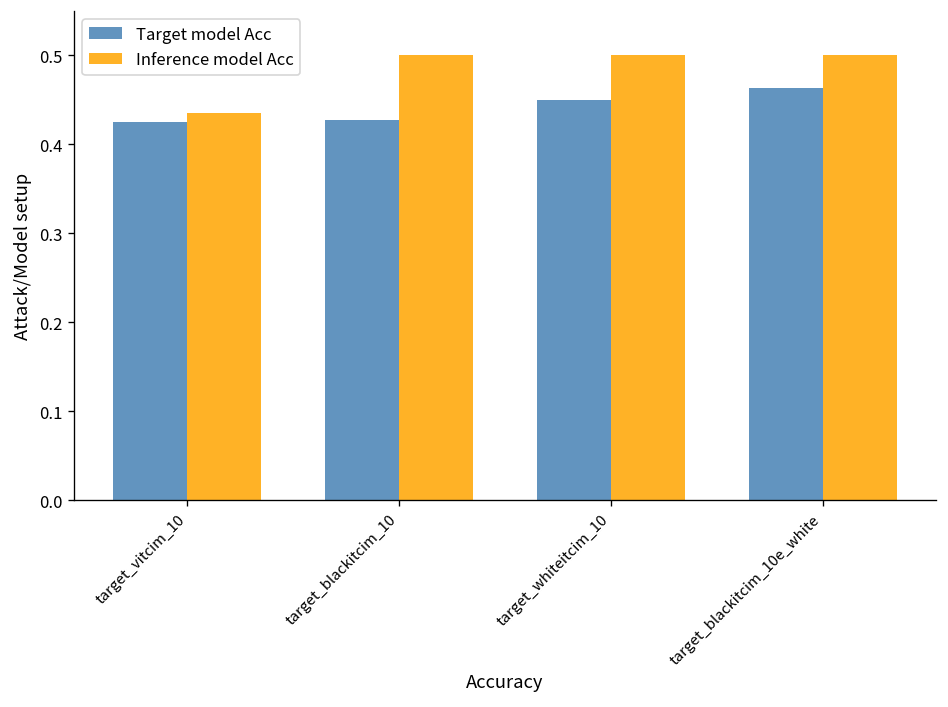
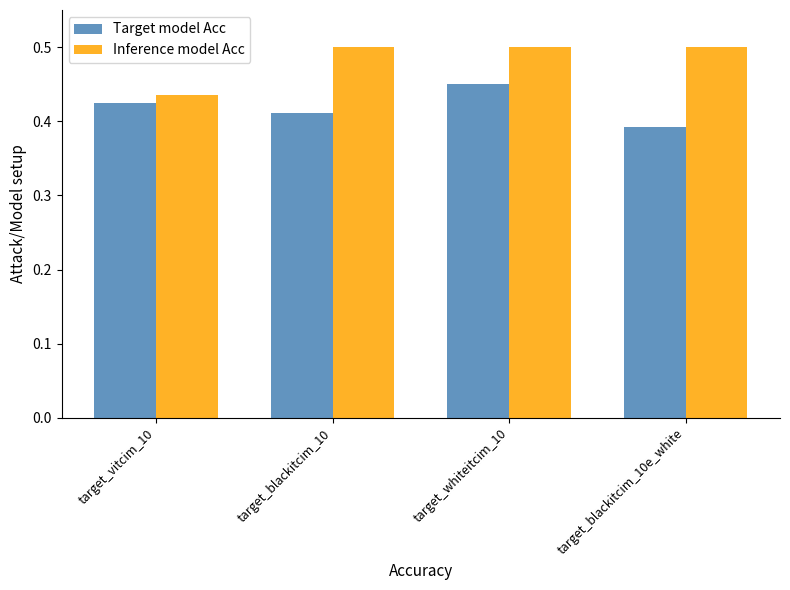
  {
    "Target model Acc": {
      "target_vitcim_10": 0.43,
-     "target_blackitcim_10": 0.43,
+     "target_blackitcim_10": 0.41,
      "target_whiteitcim_10": 0.45,
-     "target_blackitcim_10e_white": 0.46
+     "target_blackitcim_10e_white": 0.39
    },
    "Inference model Acc": {
      "target_vitcim_10": 0.44,
      "target_blackitcim_10": 0.50,
      "target_whiteitcim_10": 0.50,
      "target_blackitcim_10e_white": 0.50
    }
  }
